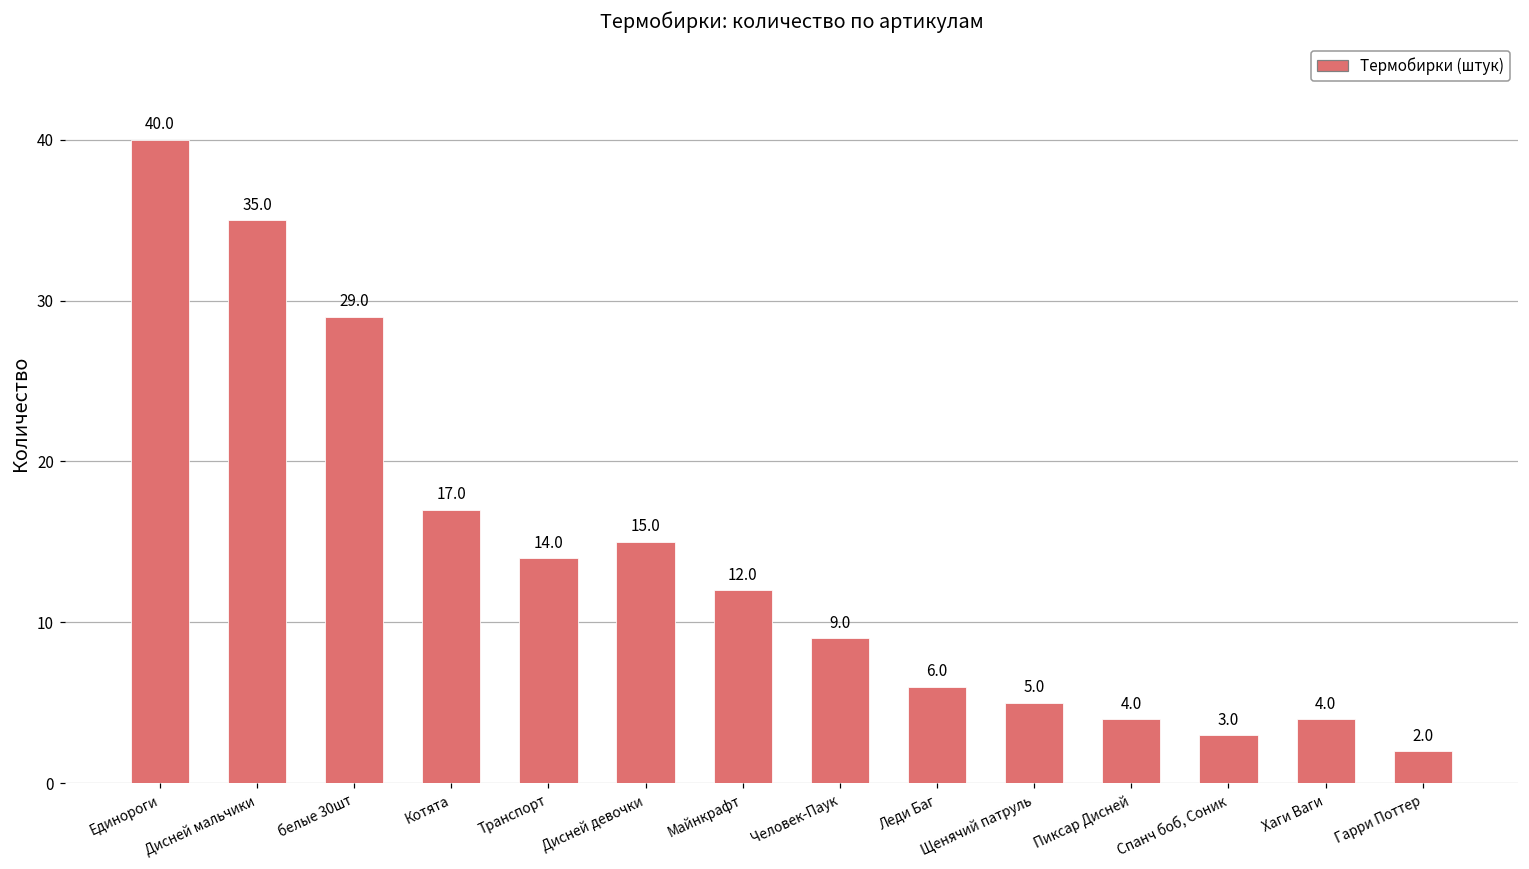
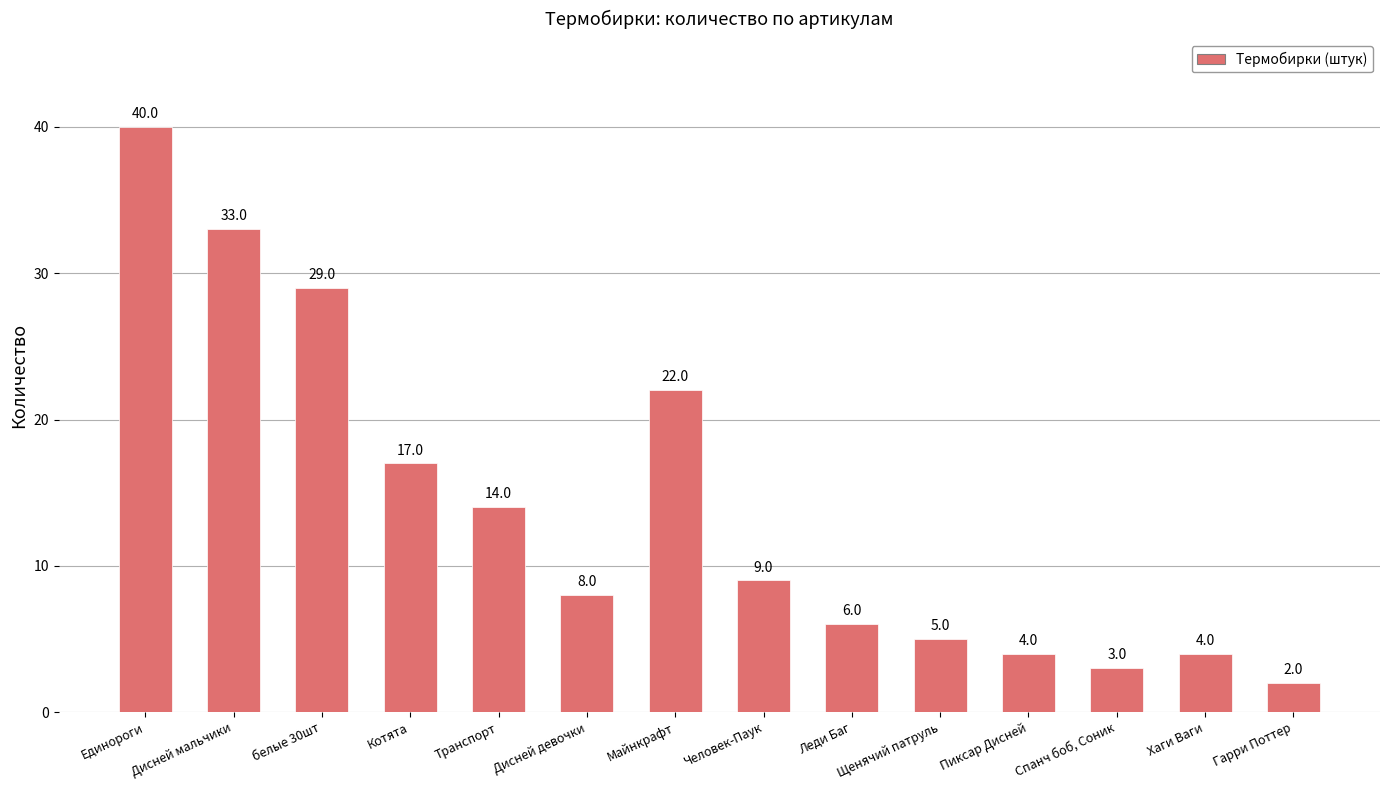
  {
    "Единороги": 40.0,
-   "Дисней мальчики": 35.0,
+   "Дисней мальчики": 33.0,
    "белые 30шт": 29.0,
    "Котята": 17.0,
    "Транспорт": 14.0,
-   "Дисней девочки": 15.0,
-   "Майнкрафт": 12.0,
+   "Дисней девочки": 8.0,
+   "Майнкрафт": 22.0,
    "Человек-Паук": 9.0,
    "Леди Баг": 6.0,
    "Щенячий патруль": 5.0,
    "Пиксар Дисней": 4.0,
    "Спанч боб, Соник": 3.0,
    "Хаги Ваги": 4.0,
    "Гарри Поттер": 2.0
  }
